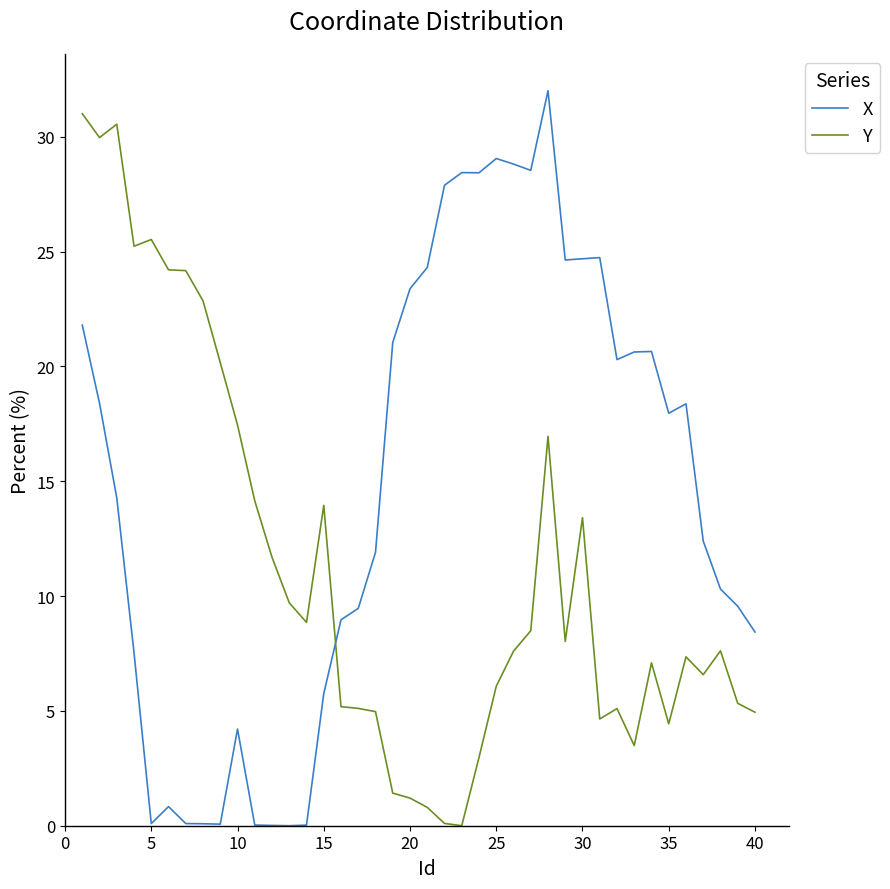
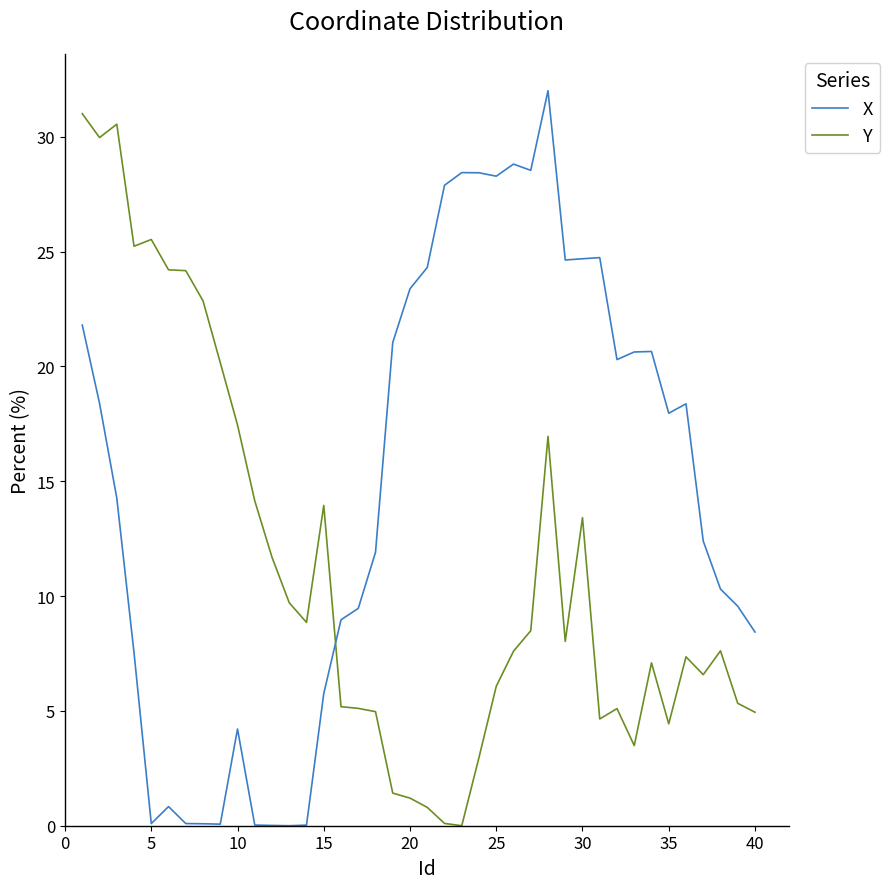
  {
    "X": {
      "5": 0.1,
      "10": 4.2,
      "15": 5.8,
      "20": 23.4,
-     "25": 29.0,
+     "25": 28.3,
      "30": 24.7,
      "35": 18.0,
      "40": 8.4
    },
    "Y": {
      "5": 25.5,
      "10": 17.4,
      "15": 13.9,
      "20": 1.2,
      "25": 6.1,
      "30": 13.4,
      "35": 4.4,
      "40": 4.9
    }
  }
